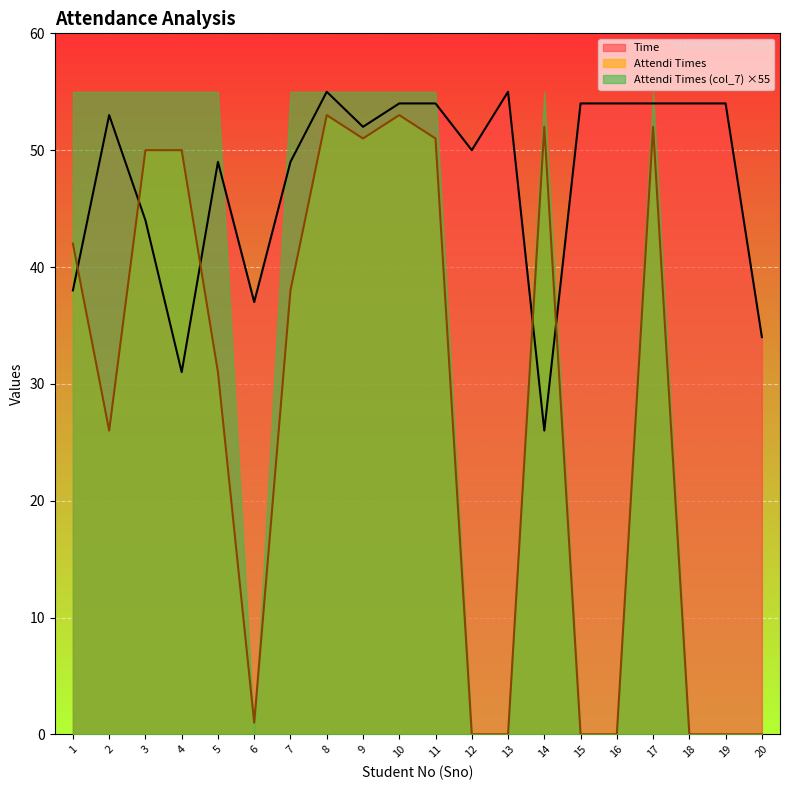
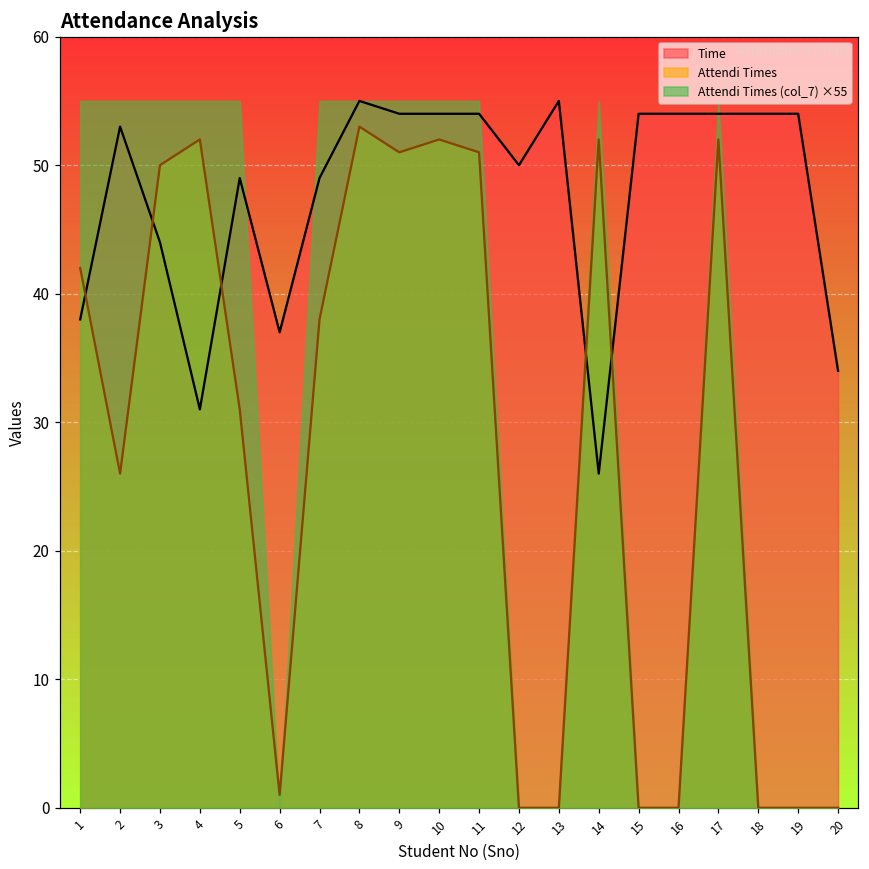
  {
    "Time": {
      "1": 38,
      "2": 53,
      "3": 44,
      "4": 31,
      "5": 49,
      "6": 37,
      "7": 49,
-     "9": 52,
+     "9": 54,
      "10": 54,
      "11": 54,
      "12": 50,
      "13": 55,
      "14": 26,
      "15": 54,
      "16": 54,
      "17": 54,
      "18": 54,
      "19": 54,
      "20": 34
    },
    "Attendi Times": {
      "1": 42,
      "2": 26,
      "3": 50,
-     "4": 50,
+     "4": 52,
      "5": 31,
      "6": 1,
      "7": 38,
      "8": 53,
      "9": 51,
-     "10": 53,
+     "10": 52,
      "11": 51,
      "14": 52,
      "17": 52
    },
    "Attendi Times (col_7) ×55": {
      "1": 55,
      "2": 55,
      "3": 55,
      "4": 55,
      "5": 55,
      "6": 0,
      "7": 55,
      "9": 55,
      "10": 55,
      "11": 55,
      "14": 55,
      "17": 55
    }
  }
